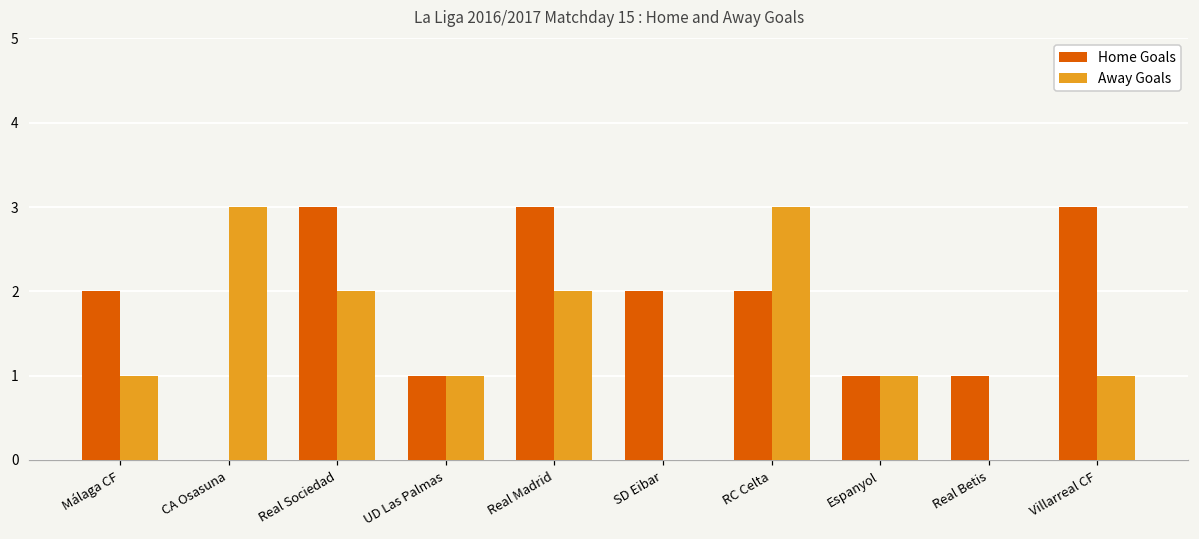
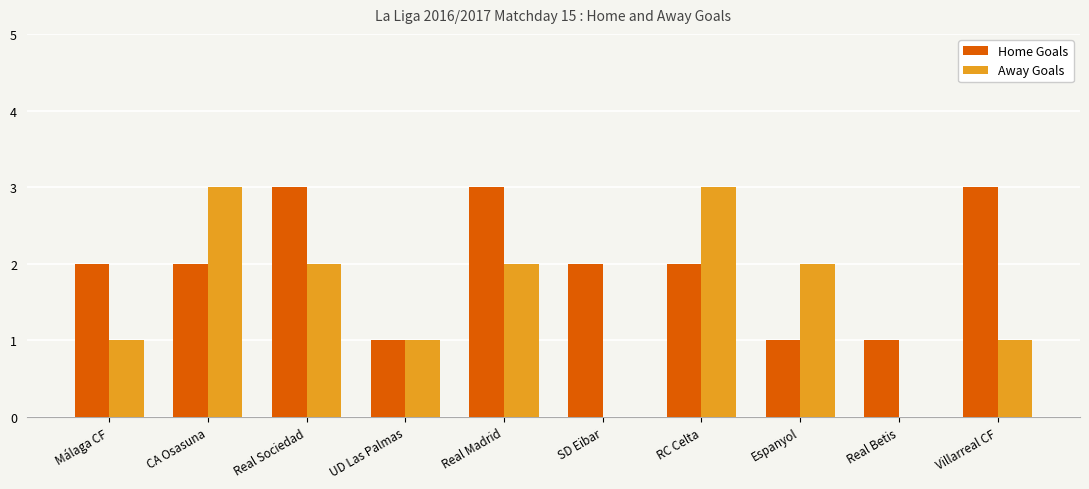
  {
    "Home Goals": {
      "Málaga CF": 2,
-     "CA Osasuna": 0,
+     "CA Osasuna": 2,
      "Real Sociedad": 3,
      "UD Las Palmas": 1,
      "Real Madrid": 3,
      "SD Eibar": 2,
      "RC Celta": 2,
      "Espanyol": 1,
      "Real Betis": 1,
      "Villarreal CF": 3
    },
    "Away Goals": {
      "Málaga CF": 1,
      "CA Osasuna": 3,
      "Real Sociedad": 2,
      "UD Las Palmas": 1,
      "Real Madrid": 2,
      "SD Eibar": 0,
      "RC Celta": 3,
-     "Espanyol": 1,
+     "Espanyol": 2,
      "Real Betis": 0,
      "Villarreal CF": 1
    }
  }
